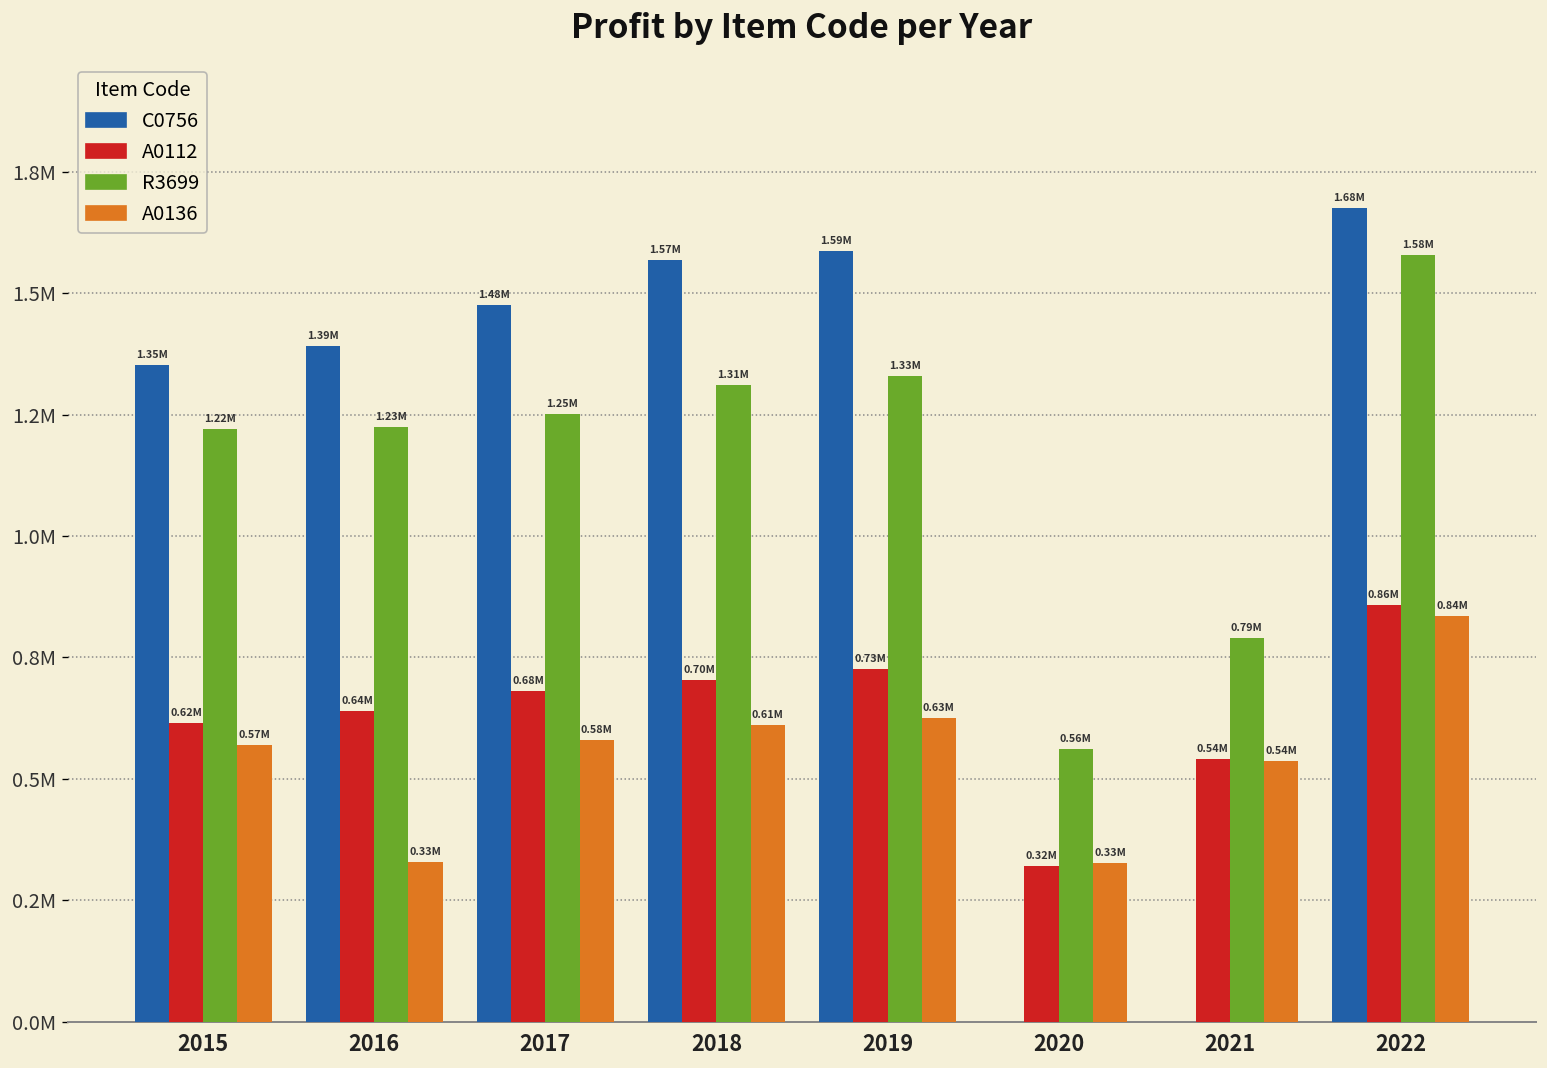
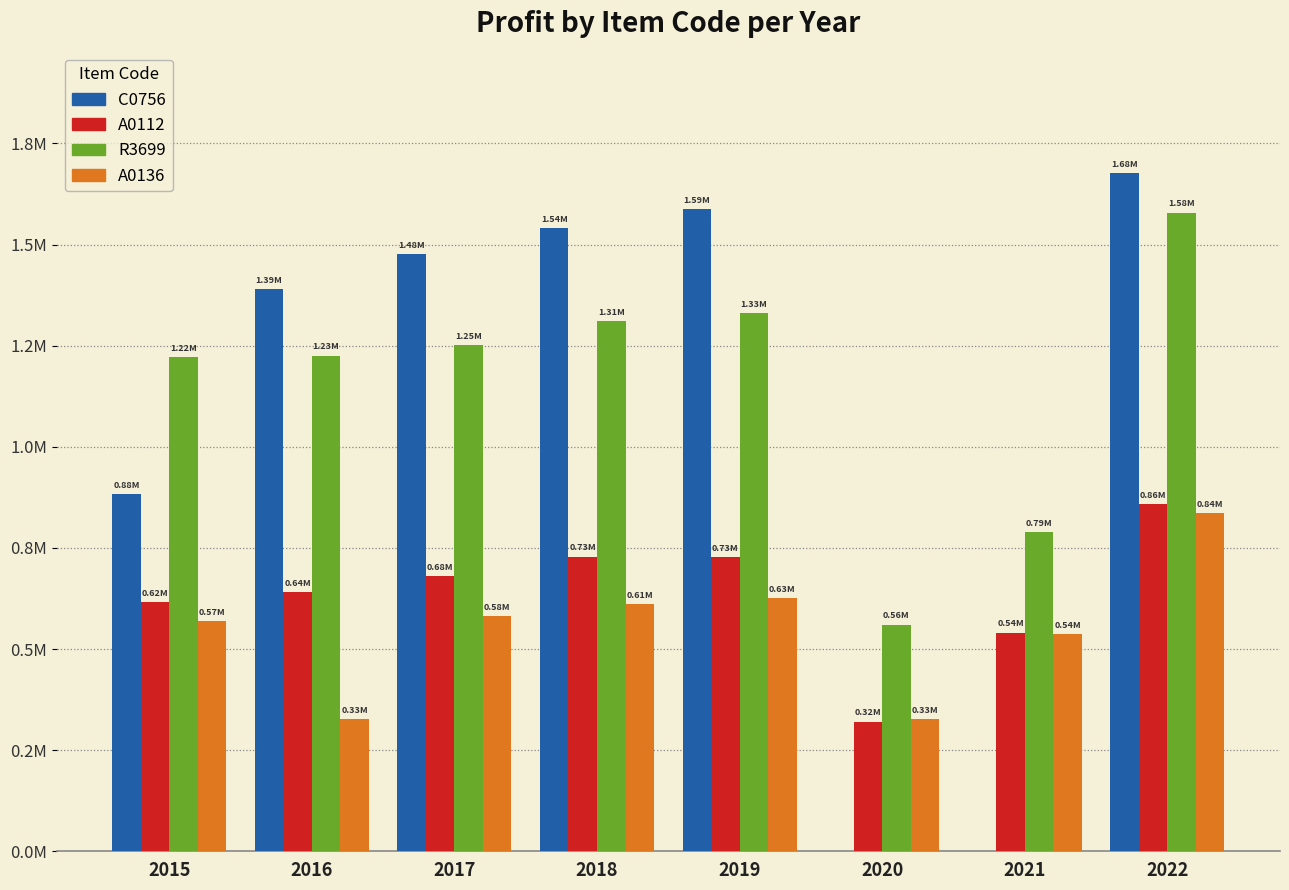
  {
    "C0756": {
-     "2015": "1.35M",
+     "2015": "0.88M",
      "2016": "1.39M",
      "2017": "1.48M",
-     "2018": "1.57M",
+     "2018": "1.54M",
      "2019": "1.59M",
      "2022": "1.68M"
    },
    "A0112": {
      "2015": "0.62M",
      "2016": "0.64M",
      "2017": "0.68M",
-     "2018": "0.70M",
+     "2018": "0.73M",
      "2019": "0.73M",
      "2020": "0.32M",
      "2021": "0.54M",
      "2022": "0.86M"
    },
    "R3699": {
      "2015": "1.22M",
      "2016": "1.23M",
      "2017": "1.25M",
      "2018": "1.31M",
      "2019": "1.33M",
      "2020": "0.56M",
      "2021": "0.79M",
      "2022": "1.58M"
    },
    "A0136": {
      "2015": "0.57M",
      "2016": "0.33M",
      "2017": "0.58M",
      "2018": "0.61M",
      "2019": "0.63M",
      "2020": "0.33M",
      "2021": "0.54M",
      "2022": "0.84M"
    }
  }
